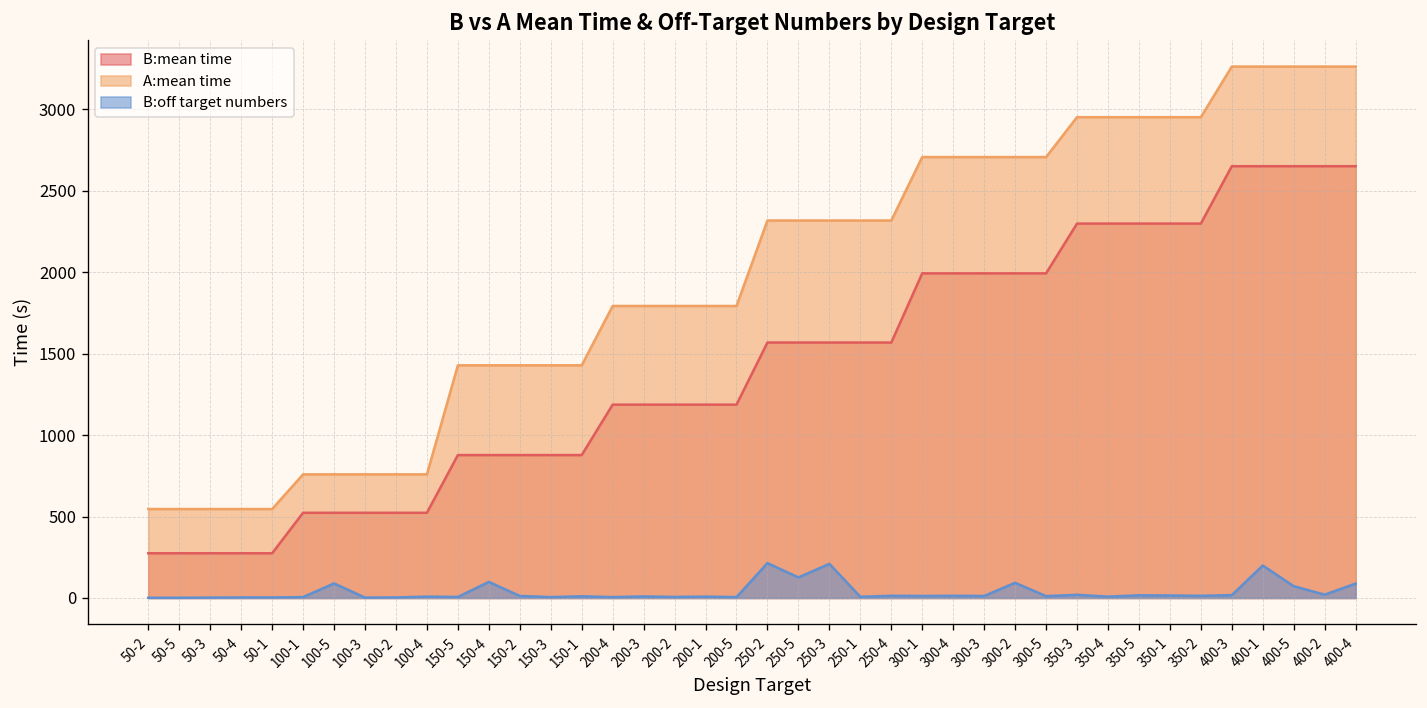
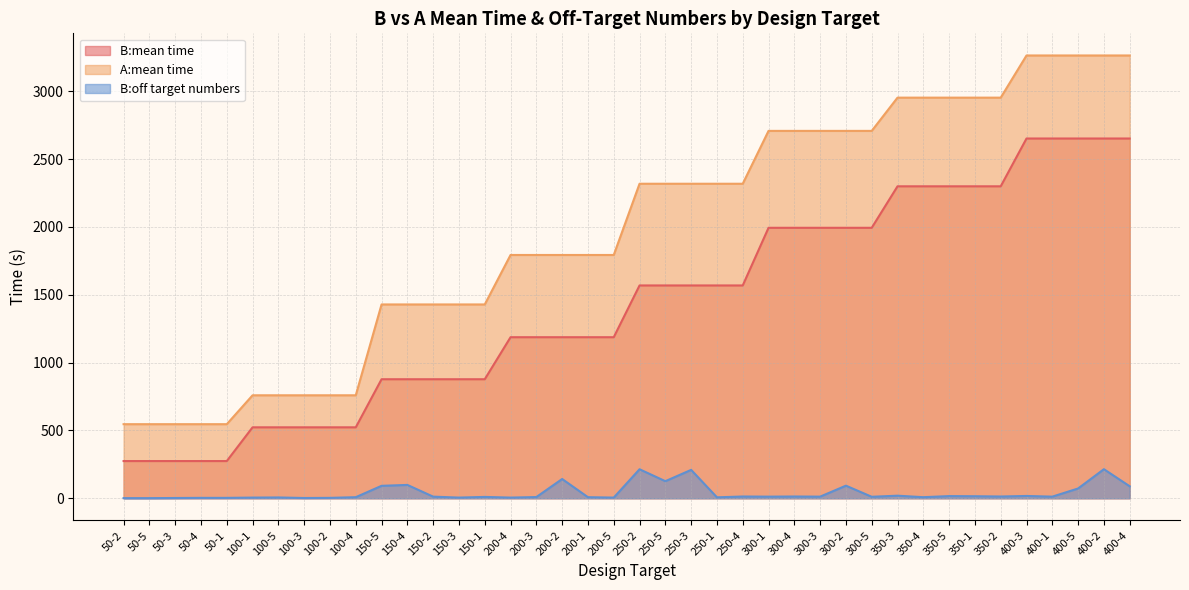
  {
    "B:off target numbers": {
      "50-2": 0,
      "50-5": 0,
      "50-3": 0,
      "50-4": 0,
      "50-1": 0,
      "100-1": 10,
-     "100-5": 90,
+     "100-5": 10,
      "100-3": 0,
      "100-2": 0,
      "100-4": 10,
-     "150-5": 10,
+     "150-5": 90,
      "150-4": 100,
      "150-2": 10,
      "150-3": 10,
      "150-1": 10,
      "200-4": 10,
      "200-3": 10,
-     "200-2": 10,
+     "200-2": 140,
      "200-1": 10,
      "200-5": 10,
      "250-2": 210,
      "250-5": 130,
      "250-3": 210,
      "250-1": 10,
      "250-4": 10,
      "300-1": 10,
      "300-4": 10,
      "300-3": 10,
      "300-2": 90,
      "300-5": 10,
      "350-3": 20,
      "350-4": 10,
      "350-5": 20,
      "350-1": 20,
      "350-2": 10,
      "400-3": 20,
-     "400-1": 200,
+     "400-1": 10,
      "400-5": 70,
-     "400-2": 20,
+     "400-2": 210,
      "400-4": 90
    }
  }
